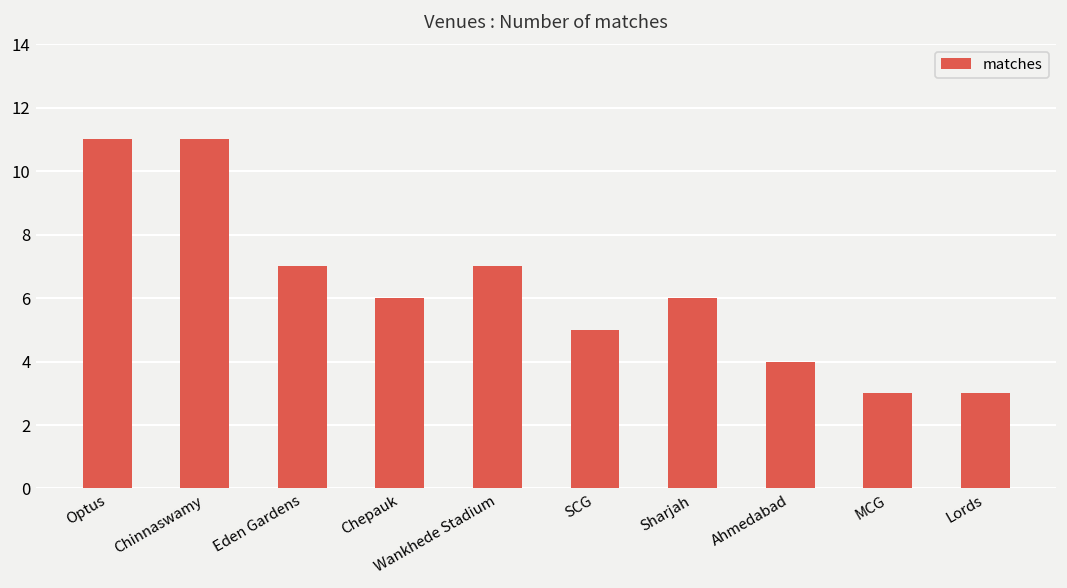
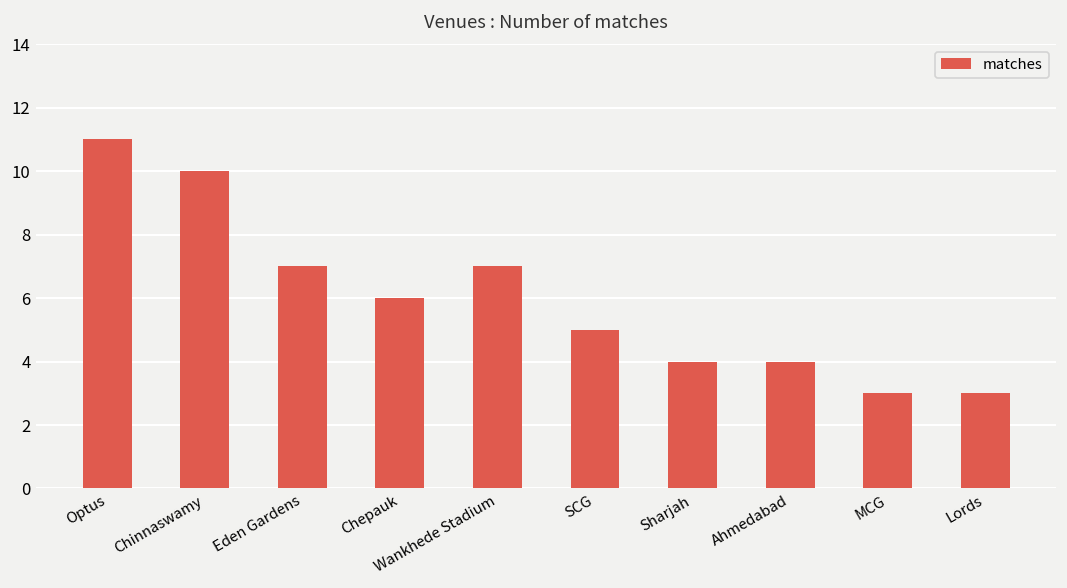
  {
    "Optus": 11,
-   "Chinnaswamy": 11,
+   "Chinnaswamy": 10,
    "Eden Gardens": 7,
    "Chepauk": 6,
    "Wankhede Stadium": 7,
    "SCG": 5,
-   "Sharjah": 6,
+   "Sharjah": 4,
    "Ahmedabad": 4,
    "MCG": 3,
    "Lords": 3
  }
